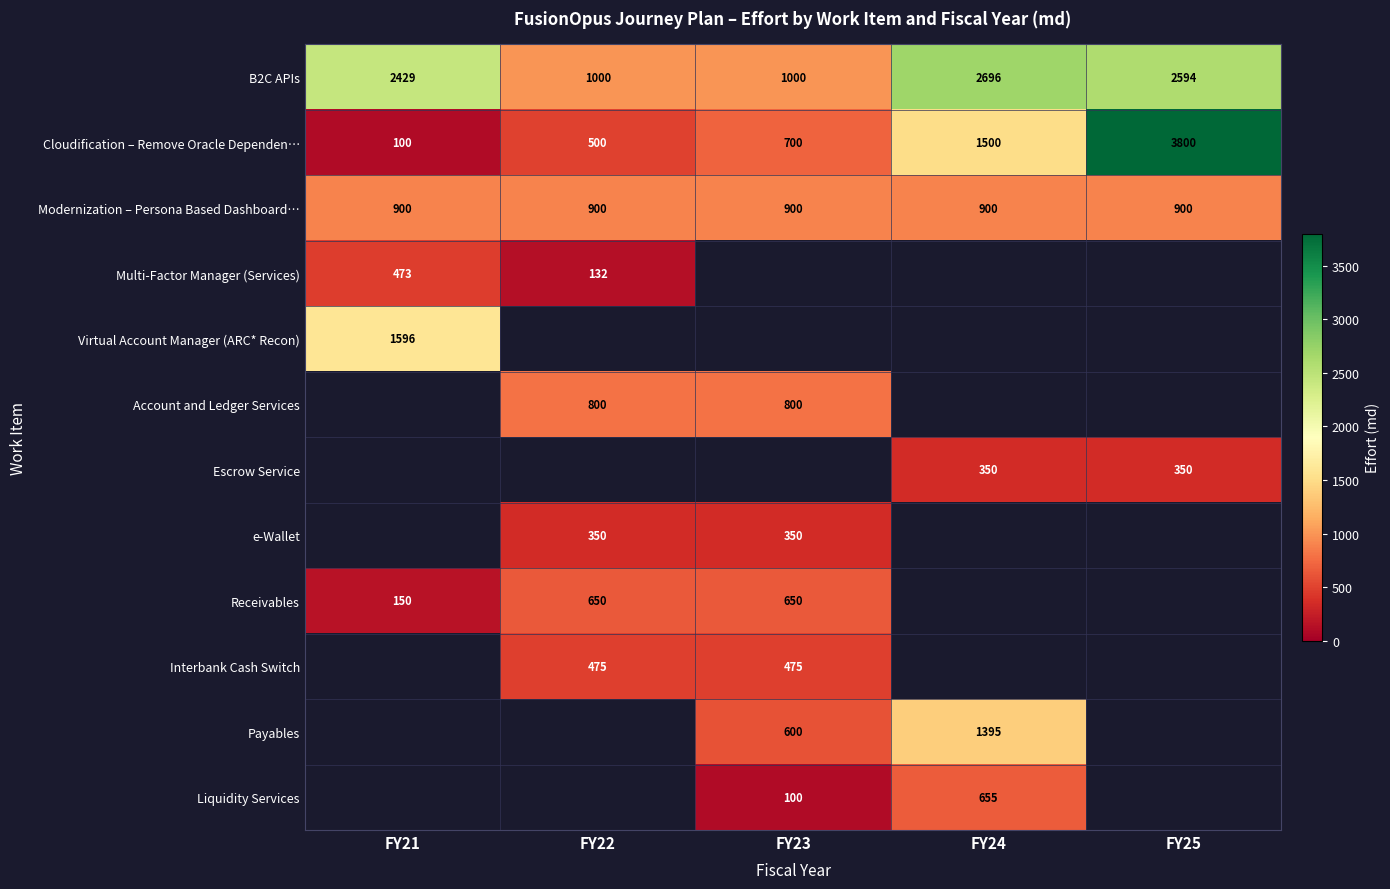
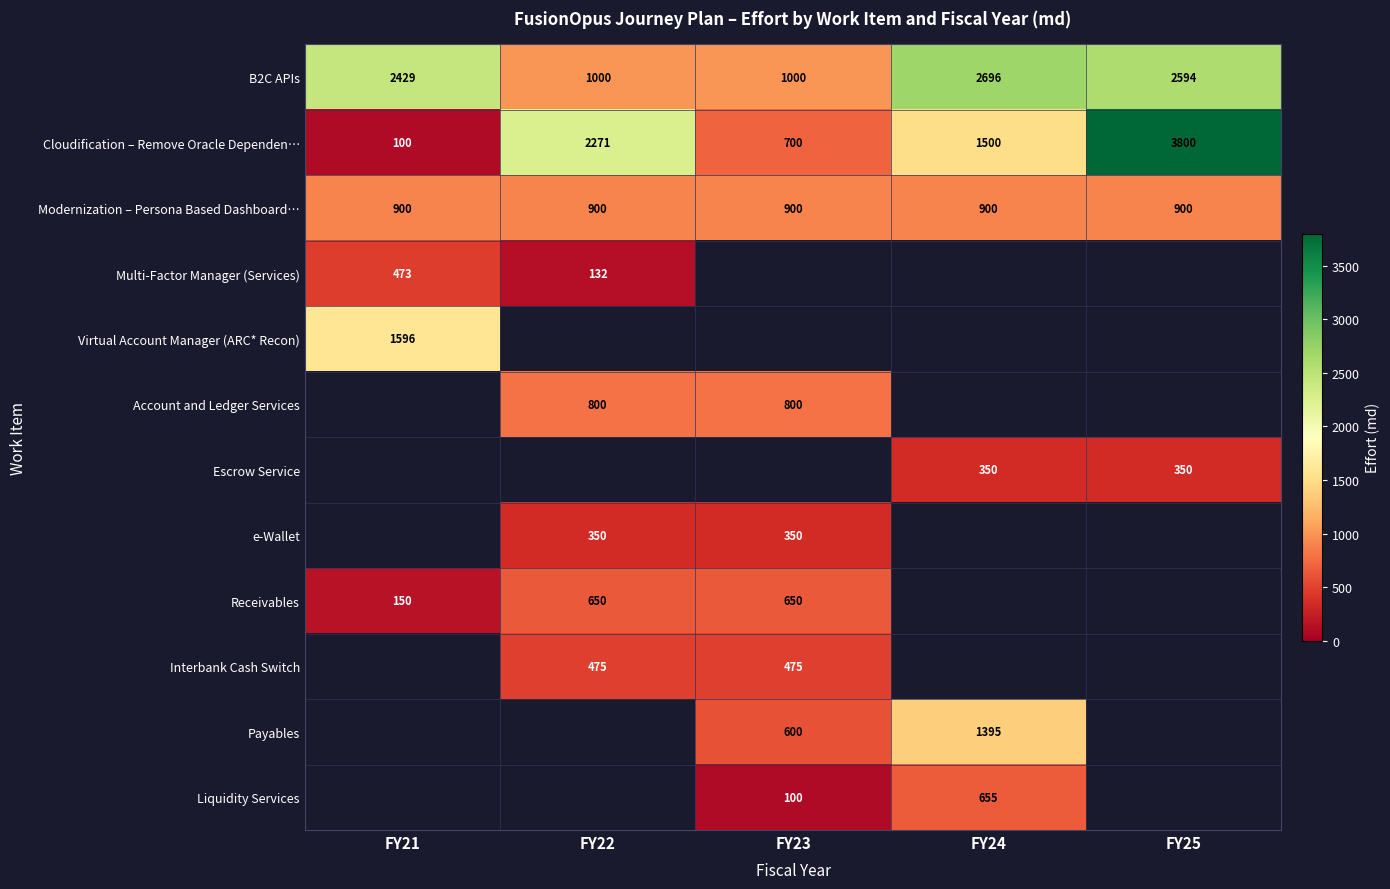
  {
    "B2C APIs": {
      "FY21": 2429,
      "FY22": 1000,
      "FY23": 1000,
      "FY24": 2696,
      "FY25": 2594
    },
    "Cloudification – Remove Oracle Dependen…": {
      "FY21": 100,
-     "FY22": 500,
+     "FY22": 2271,
      "FY23": 700,
      "FY24": 1500,
      "FY25": 3800
    },
    "Modernization – Persona Based Dashboard…": {
      "FY21": 900,
      "FY22": 900,
      "FY23": 900,
      "FY24": 900,
      "FY25": 900
    },
    "Multi-Factor Manager (Services)": {
      "FY21": 473,
      "FY22": 132
    },
    "Virtual Account Manager (ARC* Recon)": {
      "FY21": 1596
    },
    "Account and Ledger Services": {
      "FY22": 800,
      "FY23": 800
    },
    "Escrow Service": {
      "FY24": 350,
      "FY25": 350
    },
    "e-Wallet": {
      "FY22": 350,
      "FY23": 350
    },
    "Receivables": {
      "FY21": 150,
      "FY22": 650,
      "FY23": 650
    },
    "Interbank Cash Switch": {
      "FY22": 475,
      "FY23": 475
    },
    "Payables": {
      "FY23": 600,
      "FY24": 1395
    },
    "Liquidity Services": {
      "FY23": 100,
      "FY24": 655
    }
  }
